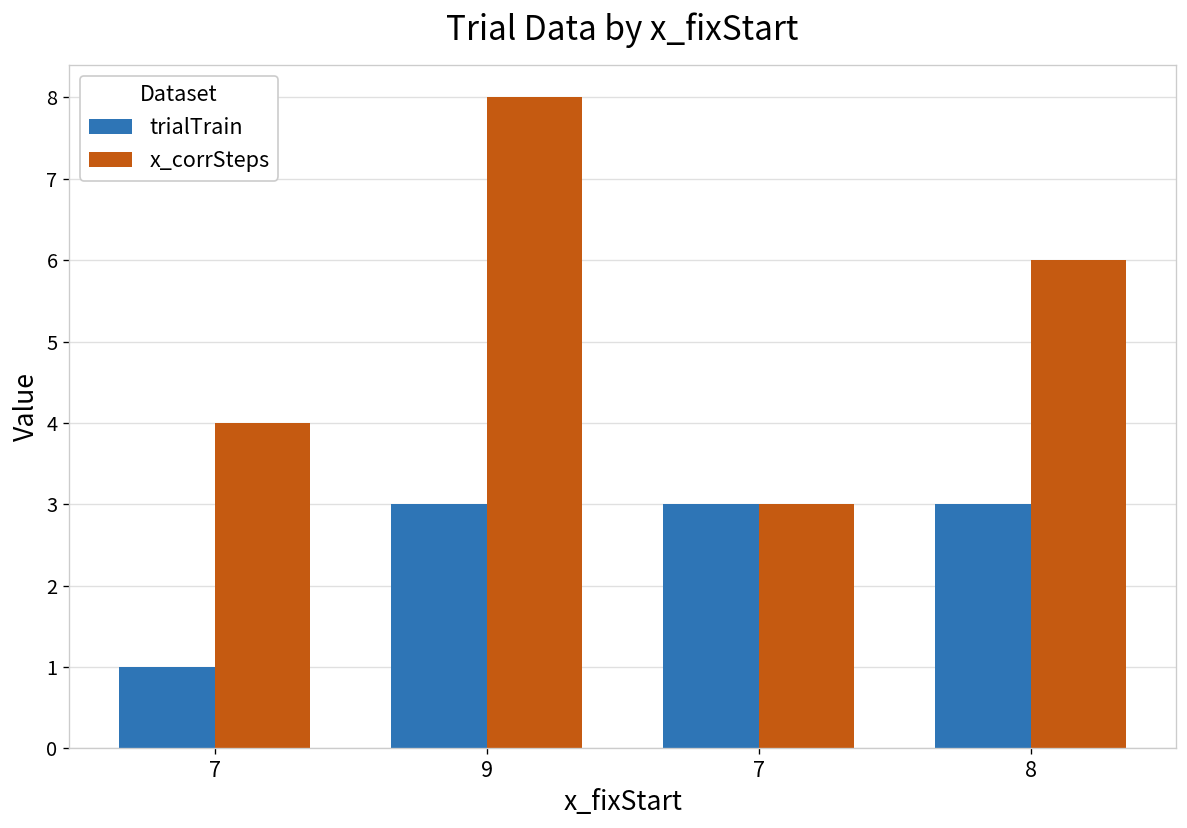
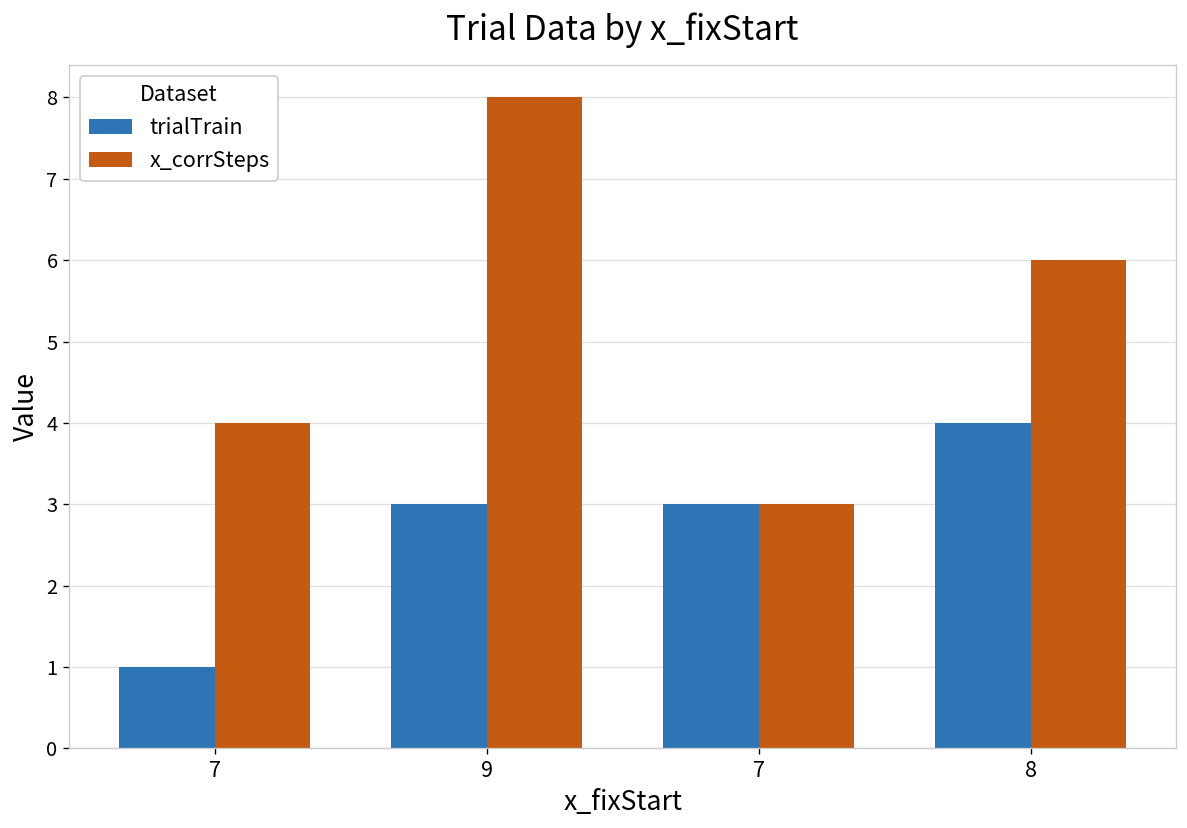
  {
    "trialTrain": {
      "9": 3,
-     "8": 3
+     "8": 4
    },
    "x_corrSteps": {
      "9": 8,
      "8": 6
    }
  }
